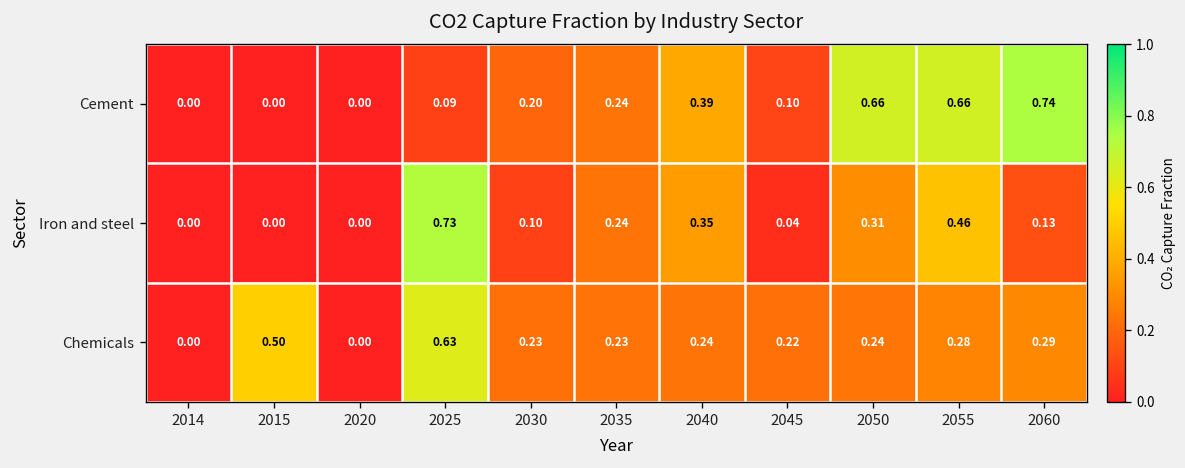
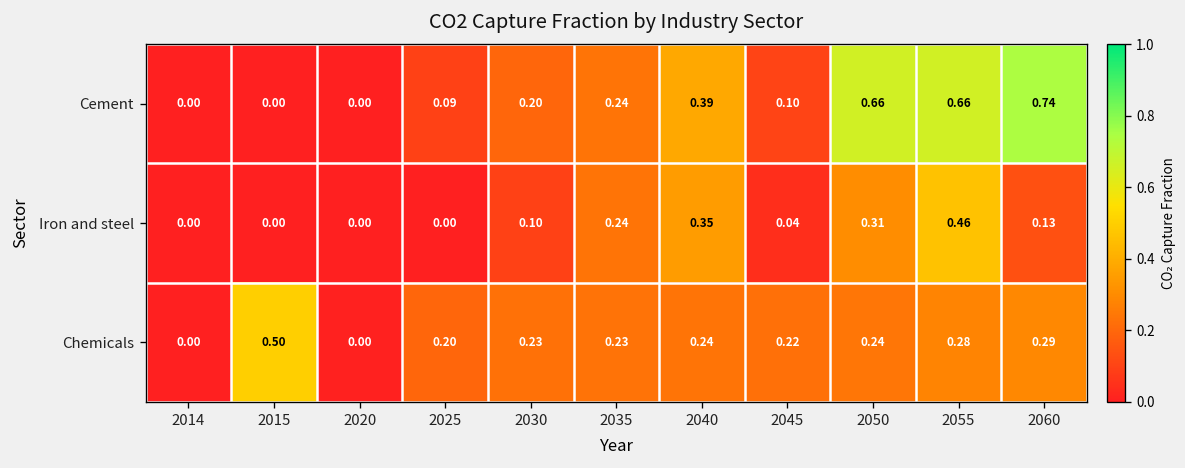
  {
    "Cement": {
      "2014": 0.00,
      "2015": 0.00,
      "2020": 0.00,
      "2025": 0.09,
      "2030": 0.20,
      "2035": 0.24,
      "2040": 0.39,
      "2045": 0.10,
      "2050": 0.66,
      "2055": 0.66,
      "2060": 0.74
    },
    "Iron and steel": {
      "2014": 0.00,
      "2015": 0.00,
      "2020": 0.00,
-     "2025": 0.73,
+     "2025": 0.00,
      "2030": 0.10,
      "2035": 0.24,
      "2040": 0.35,
      "2045": 0.04,
      "2050": 0.31,
      "2055": 0.46,
      "2060": 0.13
    },
    "Chemicals": {
      "2014": 0.00,
      "2015": 0.50,
      "2020": 0.00,
-     "2025": 0.63,
+     "2025": 0.20,
      "2030": 0.23,
      "2035": 0.23,
      "2040": 0.24,
      "2045": 0.22,
      "2050": 0.24,
      "2055": 0.28,
      "2060": 0.29
    }
  }
